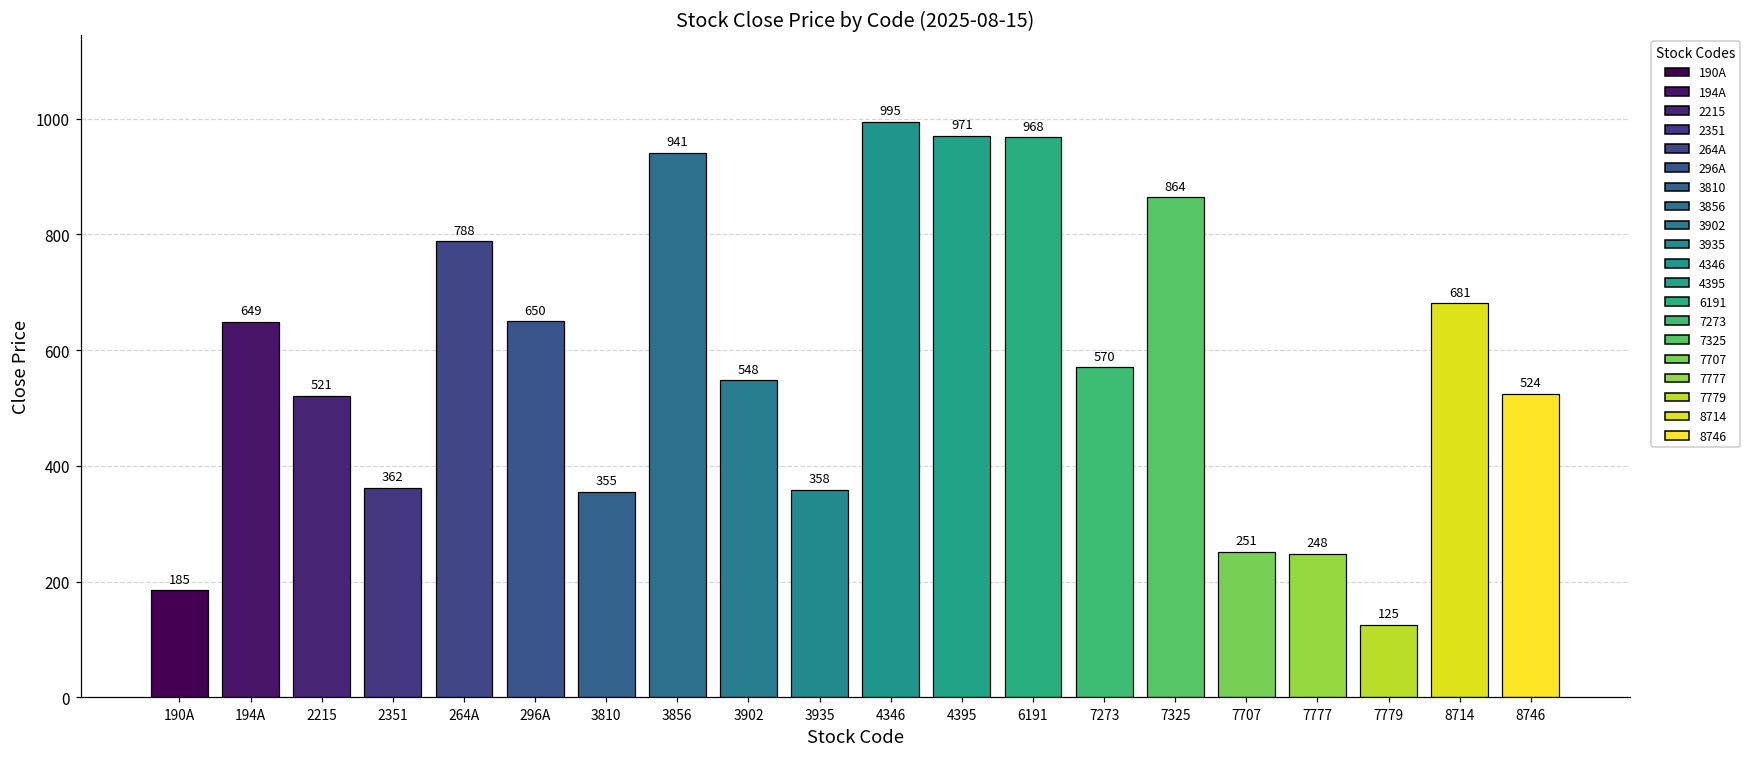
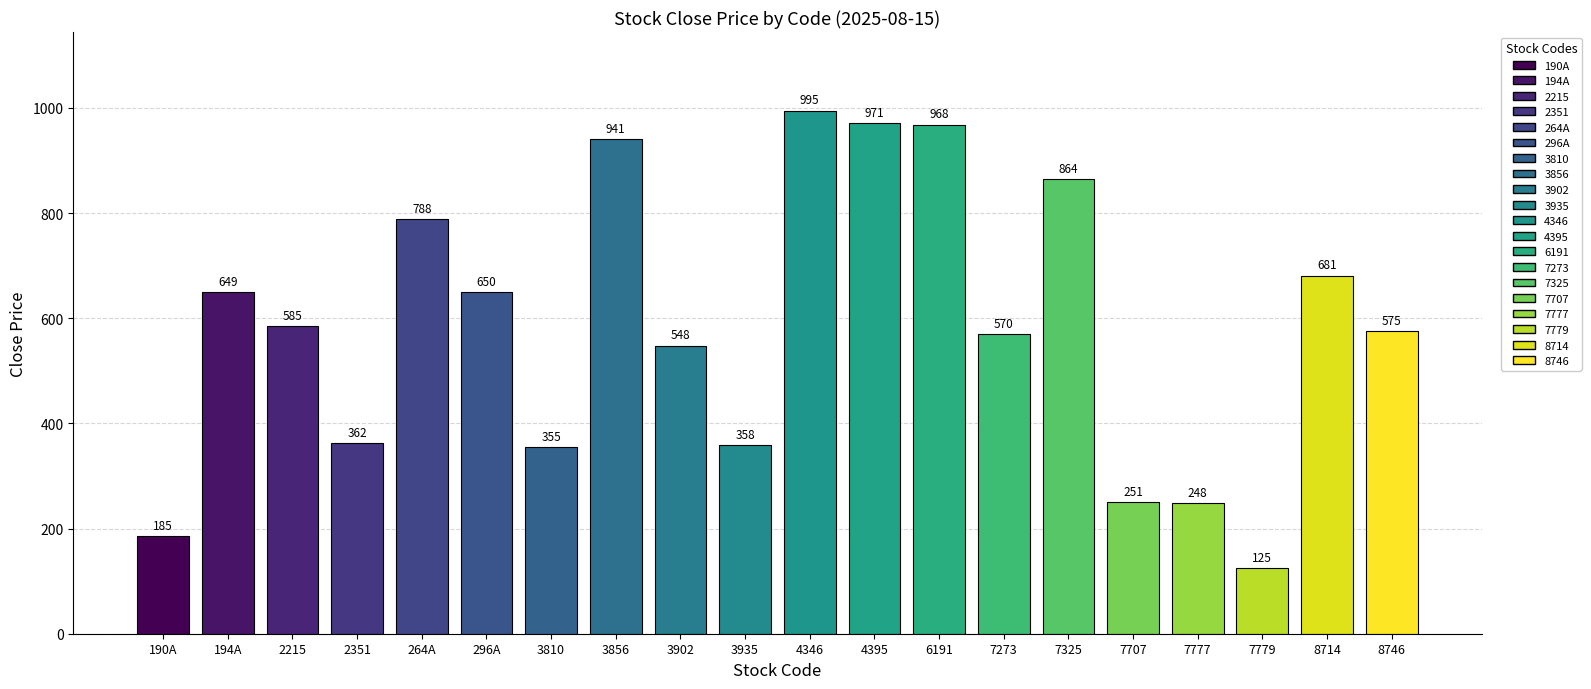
  {
    "190A": 185,
    "194A": 649,
-   "2215": 521,
+   "2215": 585,
    "2351": 362,
    "264A": 788,
    "296A": 650,
    "3810": 355,
    "3856": 941,
    "3902": 548,
    "3935": 358,
    "4346": 995,
    "4395": 971,
    "6191": 968,
    "7273": 570,
    "7325": 864,
    "7707": 251,
    "7777": 248,
    "7779": 125,
    "8714": 681,
-   "8746": 524
+   "8746": 575
  }
